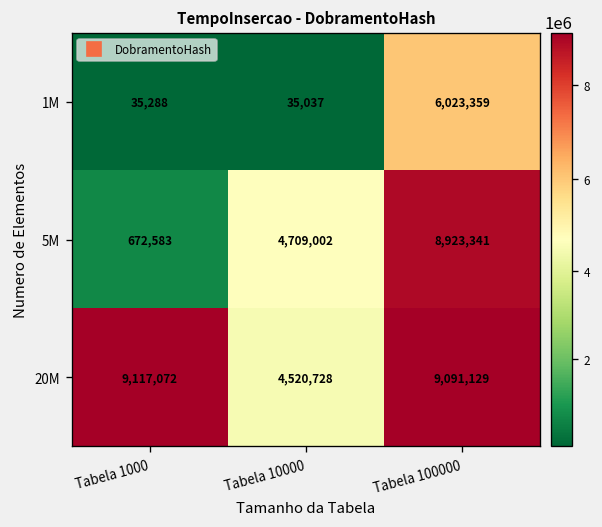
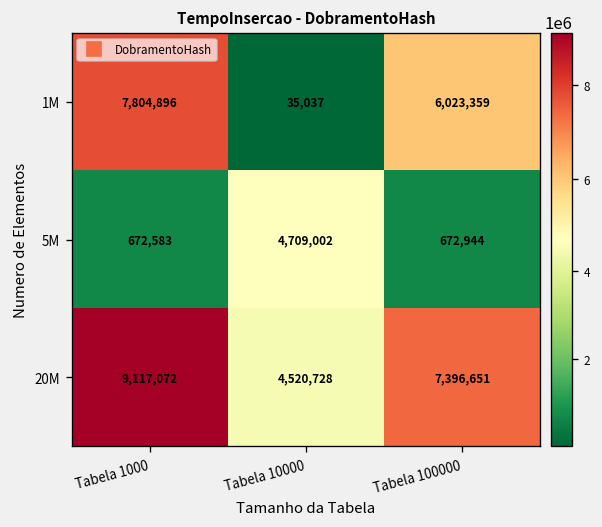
  {
    "1M": {
-     "Tabela 1000": "35,288",
+     "Tabela 1000": "7,804,896",
      "Tabela 10000": "35,037",
      "Tabela 100000": "6,023,359"
    },
    "5M": {
      "Tabela 1000": "672,583",
      "Tabela 10000": "4,709,002",
-     "Tabela 100000": "8,923,341"
+     "Tabela 100000": "672,944"
    },
    "20M": {
      "Tabela 1000": "9,117,072",
      "Tabela 10000": "4,520,728",
-     "Tabela 100000": "9,091,129"
+     "Tabela 100000": "7,396,651"
    }
  }
